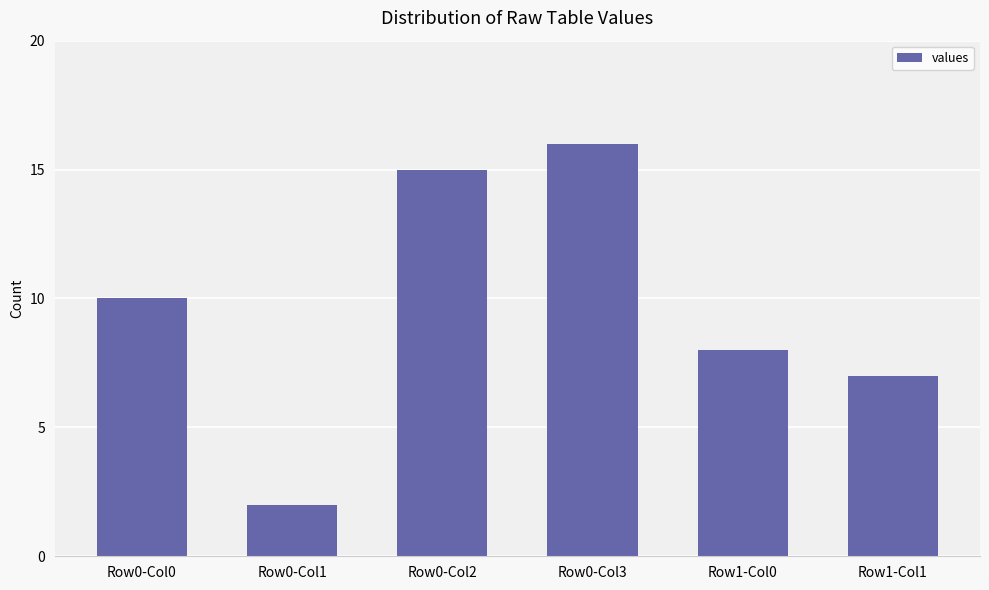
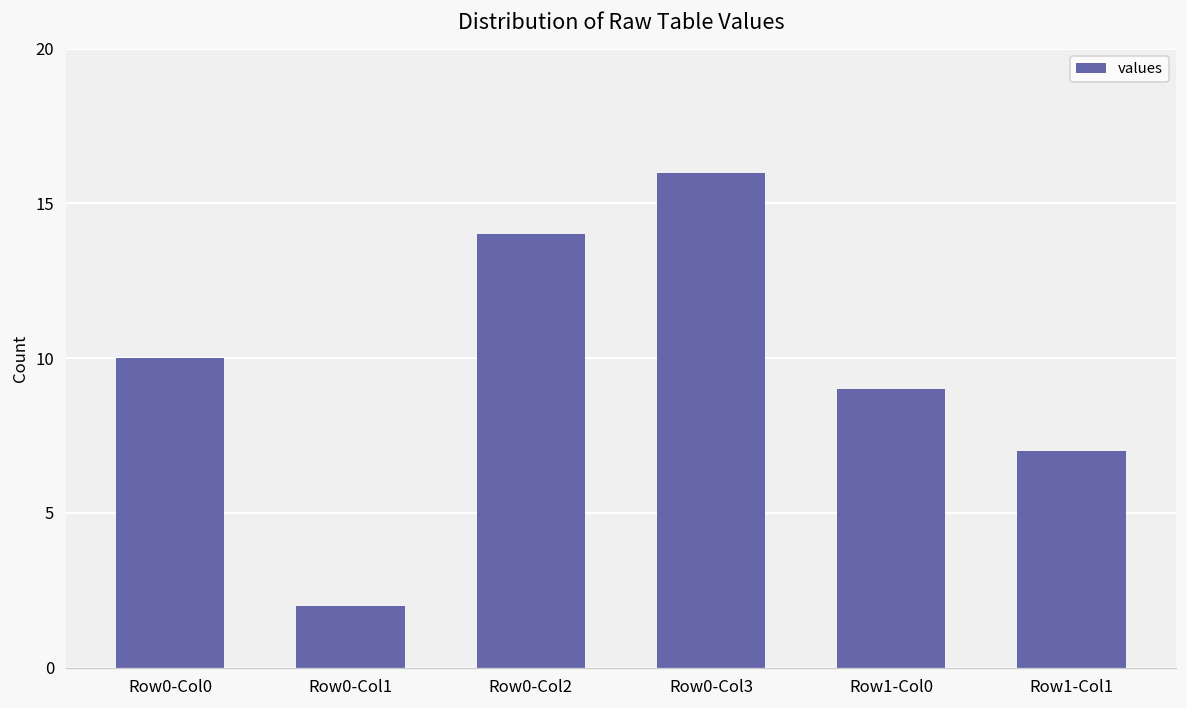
  {
    "Row0-Col0": 10,
    "Row0-Col1": 2,
-   "Row0-Col2": 15,
+   "Row0-Col2": 14,
    "Row0-Col3": 16,
-   "Row1-Col0": 8,
+   "Row1-Col0": 9,
    "Row1-Col1": 7
  }
